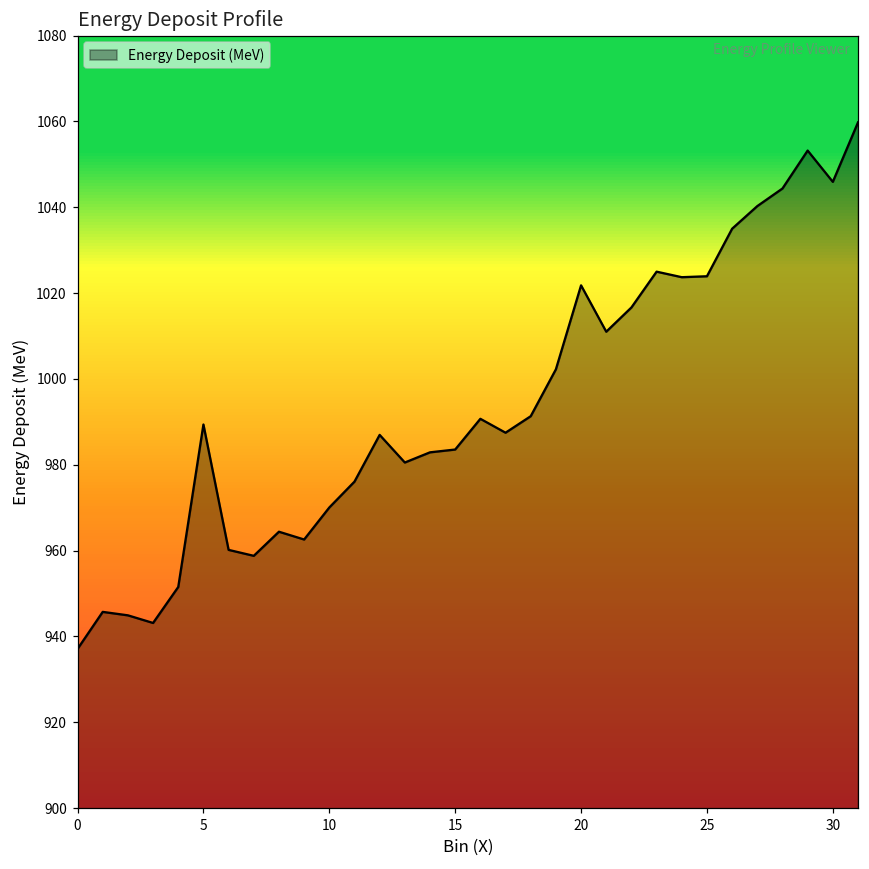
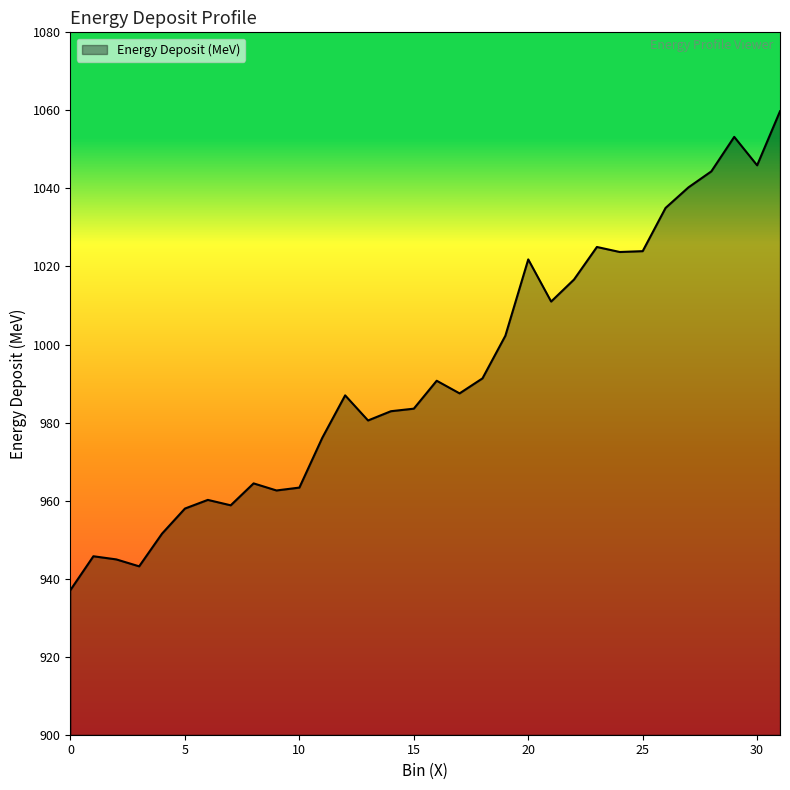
  {
    "0": 937,
-   "5": 989,
-   "10": 970,
+   "5": 958,
+   "10": 963,
    "15": 984,
    "20": 1022,
    "25": 1024,
    "30": 1046
  }
